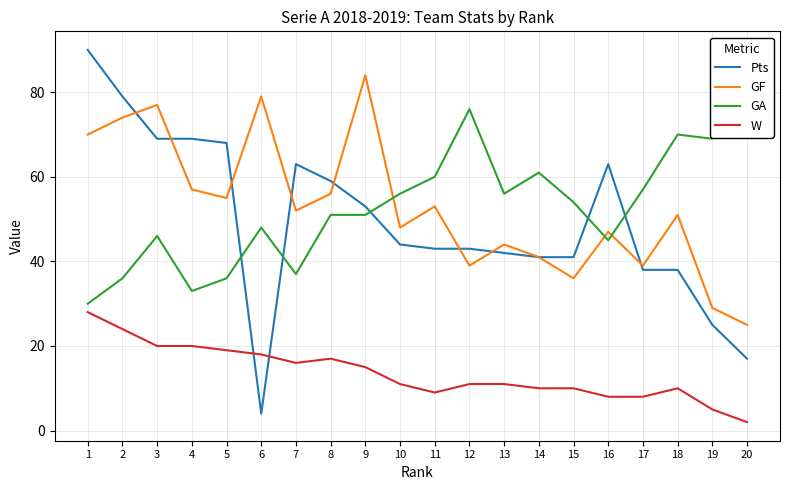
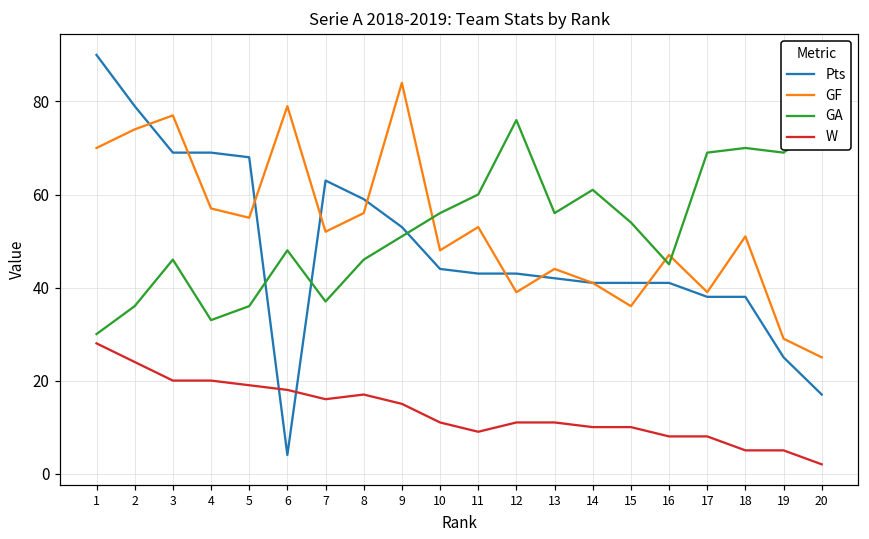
  {
    "Pts": {
      "1": 90,
      "2": 79,
      "3": 69,
      "4": 69,
      "5": 68,
      "6": 4,
      "7": 63,
      "8": 59,
      "9": 53,
      "10": 44,
      "11": 43,
      "12": 43,
      "13": 42,
      "15": 41,
-     "16": 63,
+     "16": 41,
      "17": 38,
      "18": 38,
      "19": 25,
      "20": 17
    },
    "GF": {
      "1": 70,
      "2": 74,
      "3": 77,
      "4": 57,
      "5": 55,
      "6": 79,
      "7": 52,
      "8": 56,
      "9": 84,
      "10": 48,
      "11": 53,
      "12": 39,
      "13": 44,
      "15": 36,
      "16": 47,
      "17": 39,
      "18": 51,
      "19": 29,
      "20": 25
    },
    "GA": {
      "1": 30,
      "2": 36,
      "3": 46,
      "4": 33,
      "5": 36,
      "6": 48,
      "7": 37,
-     "8": 51,
+     "8": 46,
      "9": 51,
      "10": 56,
      "11": 60,
      "12": 76,
      "13": 56,
      "14": 61,
      "15": 54,
      "16": 45,
-     "17": 57,
+     "17": 69,
      "18": 70,
      "19": 69
    },
    "W": {
      "1": 28,
      "2": 24,
      "3": 20,
      "4": 20,
      "5": 19,
      "6": 18,
      "7": 16,
      "8": 17,
      "9": 15,
      "10": 11,
      "11": 9,
      "12": 11,
      "13": 11,
      "14": 10,
      "15": 10,
      "16": 8,
      "17": 8,
-     "18": 10,
+     "18": 5,
      "19": 5,
      "20": 2
    }
  }
